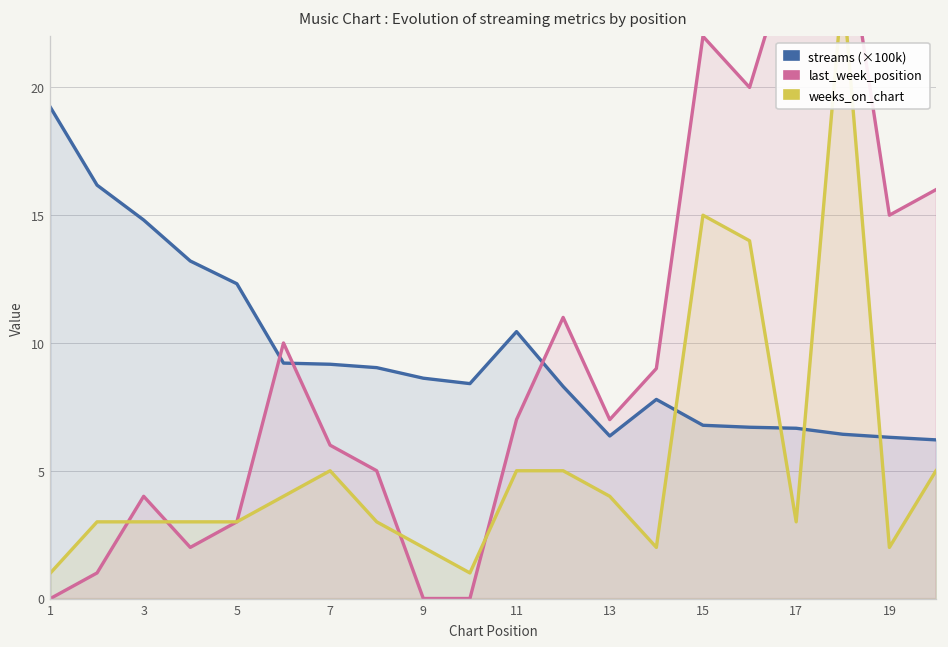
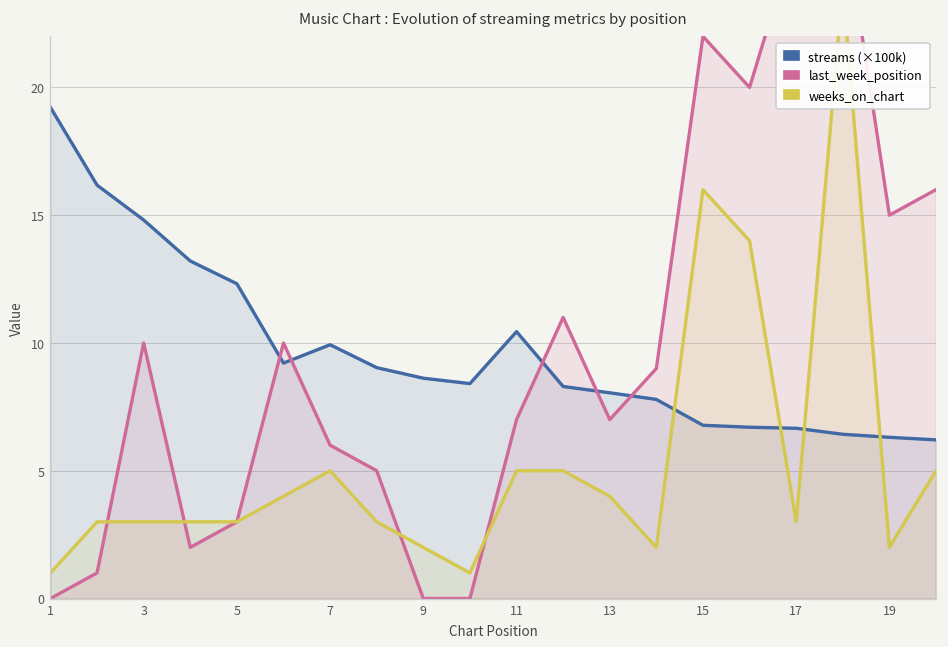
  {
    "streams (×100k)": {
      "1": 19.2,
      "3": 14.8,
      "5": 12.3,
-     "7": 9.2,
+     "7": 9.9,
      "9": 8.6,
      "11": 10.4,
-     "13": 6.4,
+     "13": 8.1,
      "15": 6.8,
      "17": 6.7,
      "19": 6.3
    },
    "last_week_position": {
      "1": 0,
-     "3": 4,
+     "3": 10,
      "7": 6,
      "9": 0,
      "11": 7,
      "13": 7,
      "15": 22,
      "19": 15
    },
    "weeks_on_chart": {
      "1": 1,
      "3": 3,
      "7": 5,
      "9": 2,
      "11": 5,
      "13": 4,
-     "15": 15,
+     "15": 16,
      "17": 3,
      "19": 2
    }
  }
